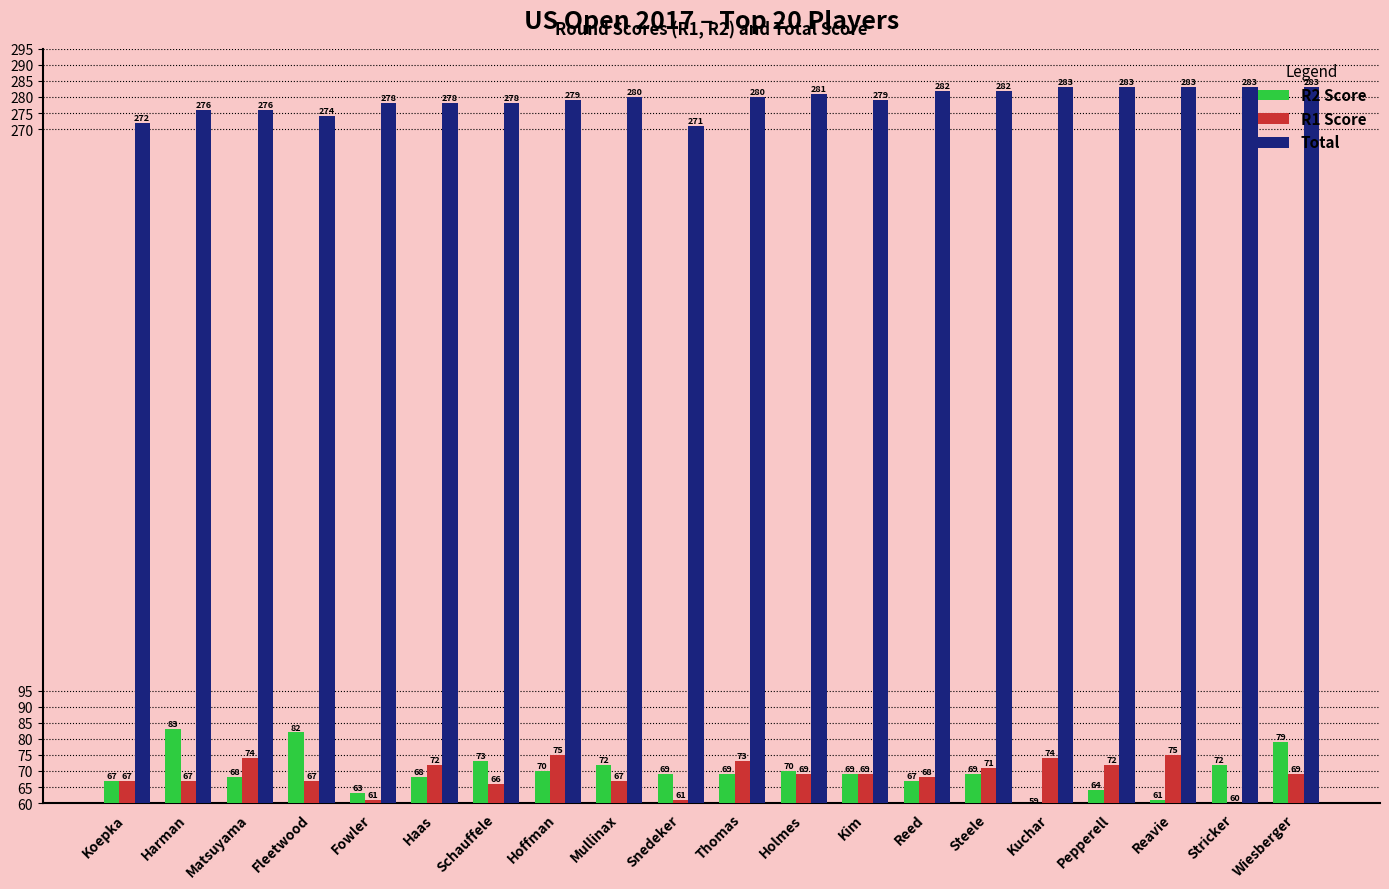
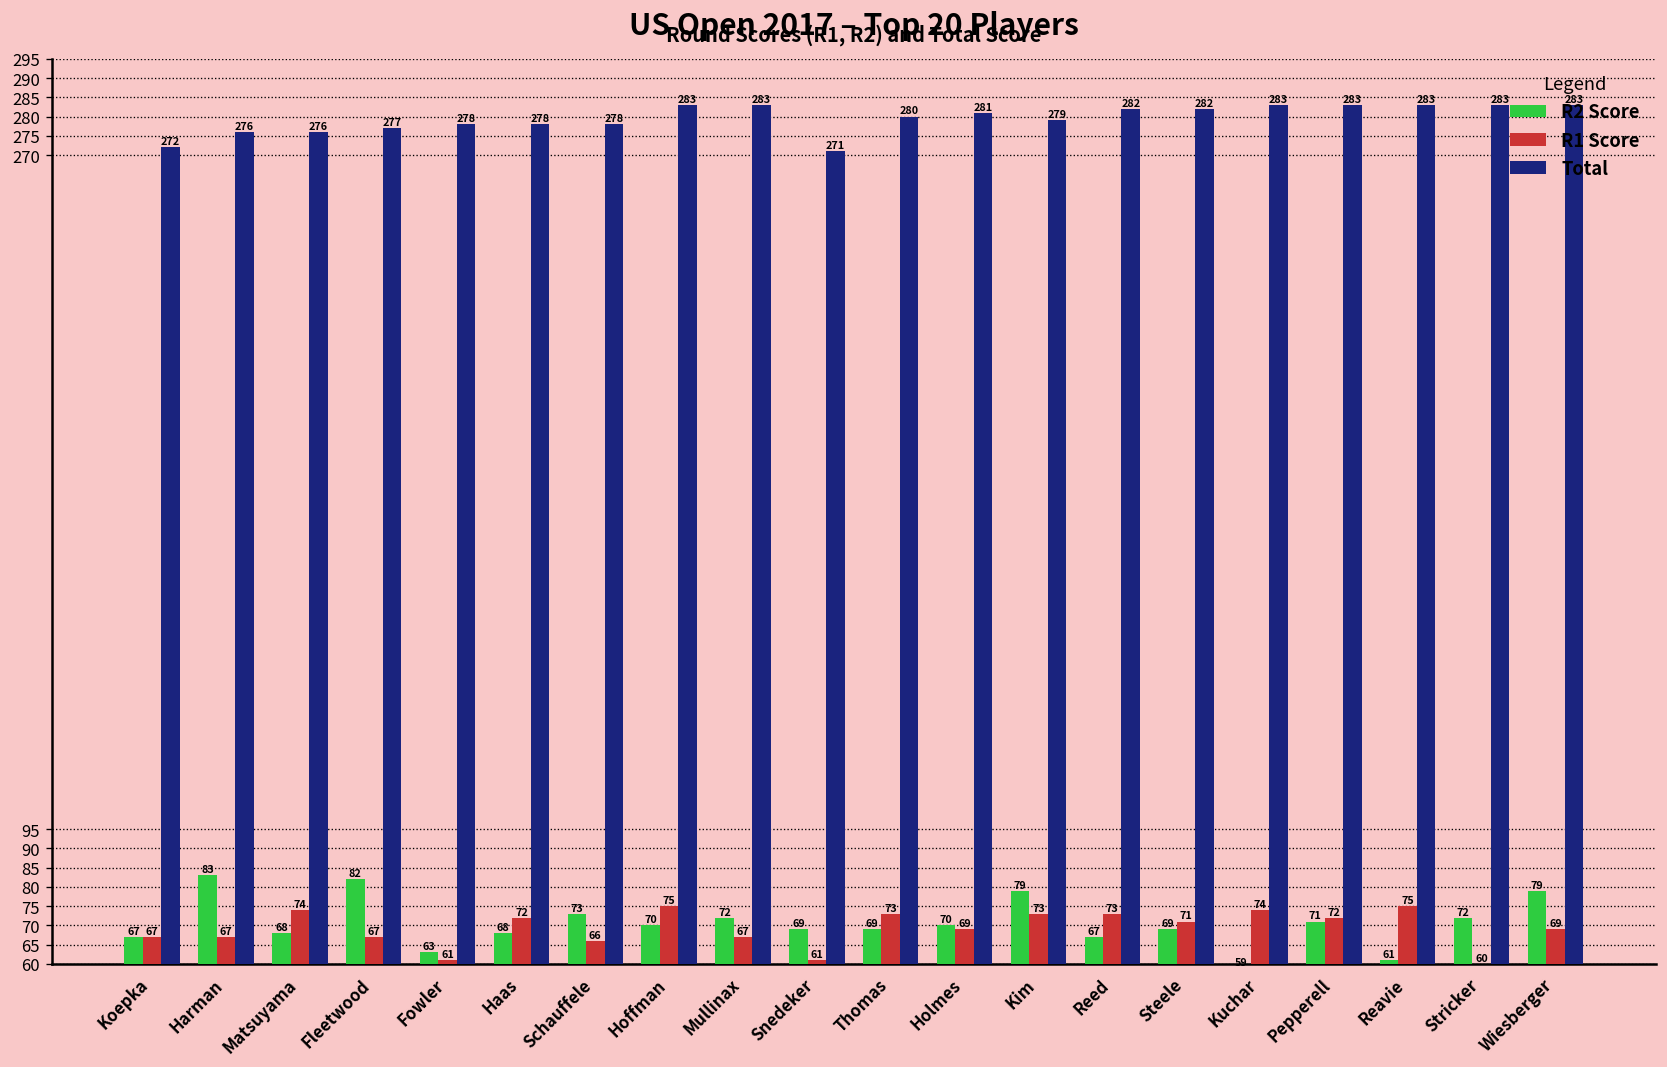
  {
    "R2 Score": {
      "Koepka": 67,
      "Harman": 83,
      "Matsuyama": 68,
      "Fleetwood": 82,
      "Fowler": 63,
      "Haas": 68,
      "Schauffele": 73,
      "Hoffman": 70,
      "Mullinax": 72,
      "Snedeker": 69,
      "Thomas": 69,
      "Holmes": 70,
-     "Kim": 69,
+     "Kim": 79,
      "Reed": 67,
      "Steele": 69,
-     "Pepperell": 64,
+     "Pepperell": 71,
      "Reavie": 61,
      "Stricker": 72,
      "Wiesberger": 79
    },
    "R1 Score": {
      "Koepka": 67,
      "Harman": 67,
      "Matsuyama": 74,
      "Fleetwood": 67,
      "Fowler": 61,
      "Haas": 72,
      "Schauffele": 66,
      "Hoffman": 75,
      "Mullinax": 67,
      "Snedeker": 61,
      "Thomas": 73,
      "Holmes": 69,
-     "Kim": 69,
-     "Reed": 68,
+     "Kim": 73,
+     "Reed": 73,
      "Steele": 71,
      "Kuchar": 74,
      "Pepperell": 72,
      "Reavie": 75,
      "Stricker": 60,
      "Wiesberger": 69
    },
    "Total": {
      "Koepka": 272,
      "Harman": 276,
      "Matsuyama": 276,
-     "Fleetwood": 274,
+     "Fleetwood": 277,
      "Fowler": 278,
      "Haas": 278,
      "Schauffele": 278,
-     "Hoffman": 279,
-     "Mullinax": 280,
+     "Hoffman": 283,
+     "Mullinax": 283,
      "Snedeker": 271,
      "Thomas": 280,
      "Holmes": 281,
      "Kim": 279,
      "Reed": 282,
      "Steele": 282,
      "Kuchar": 283,
      "Pepperell": 283,
      "Reavie": 283,
      "Stricker": 283,
      "Wiesberger": 283
    }
  }
